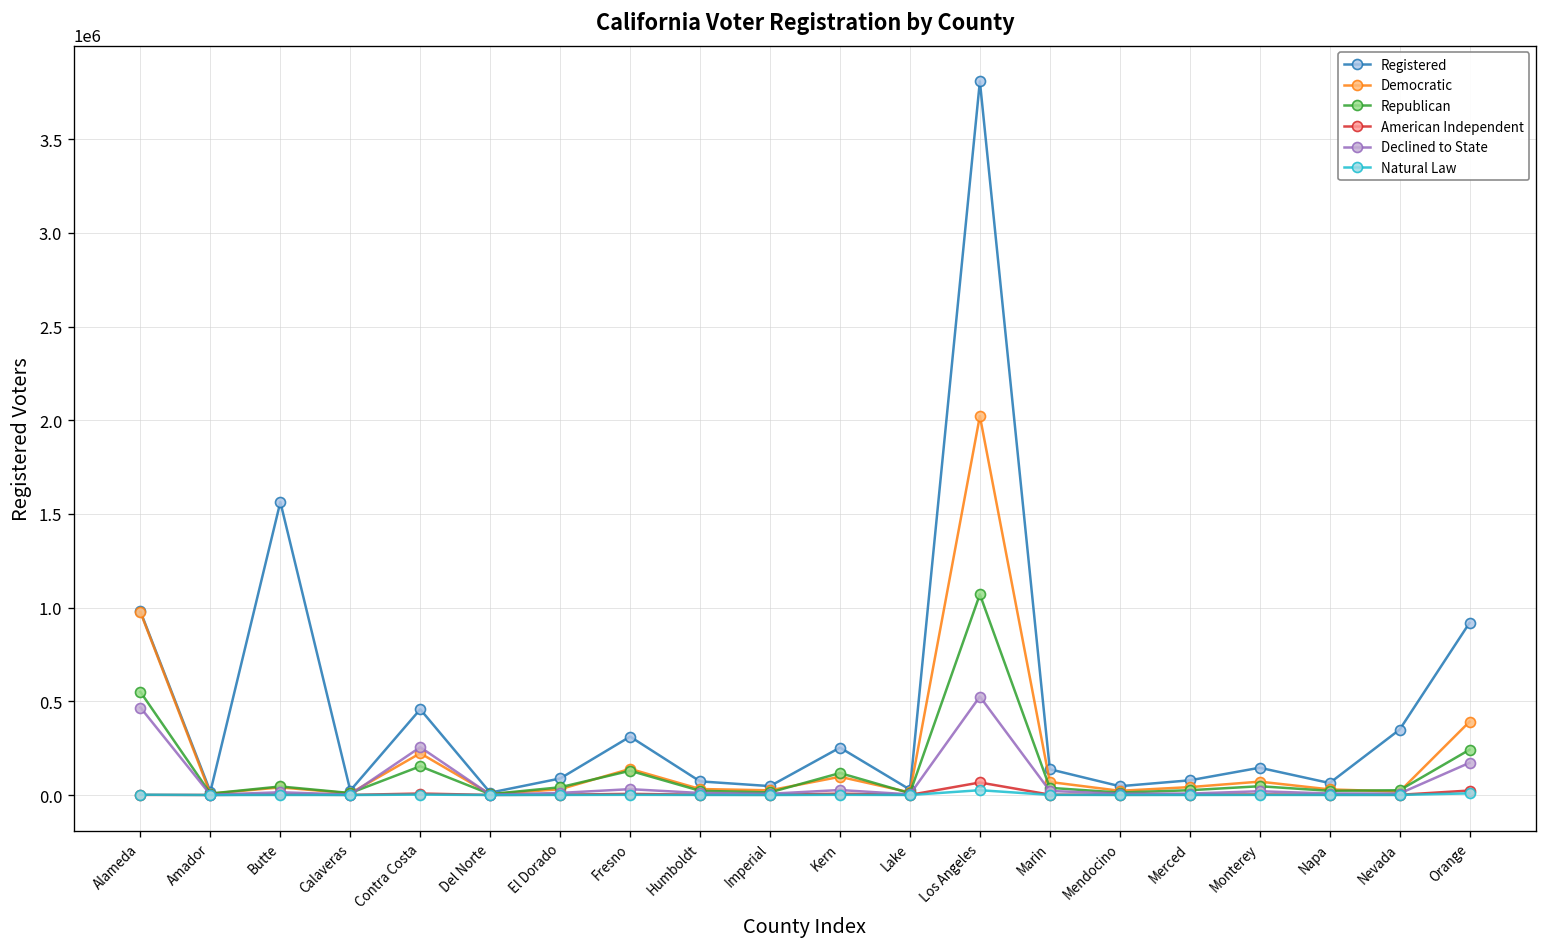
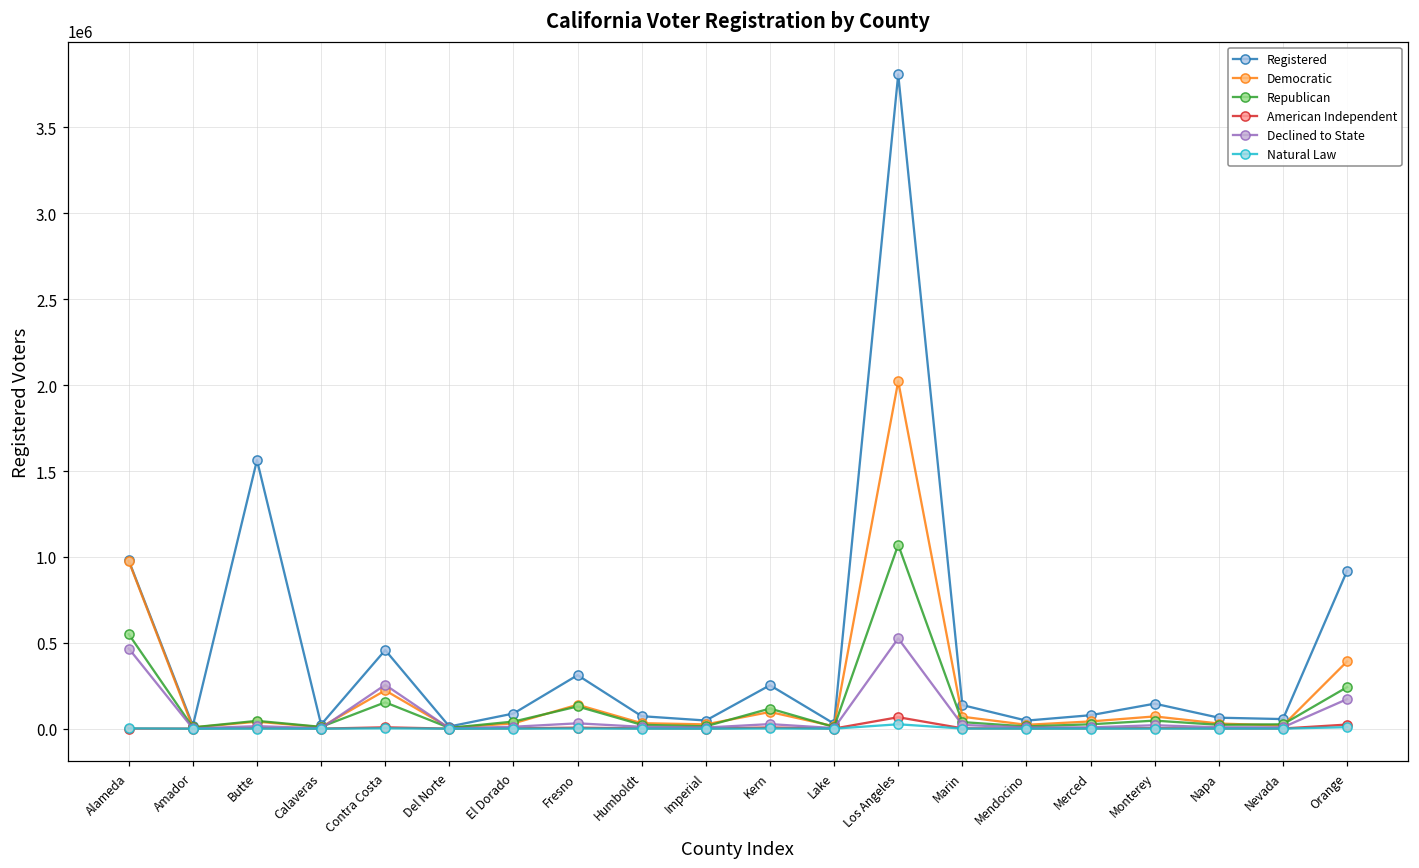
  {
    "Registered": {
      "Butte": 1560000,
      "Contra Costa": 460000,
      "El Dorado": 90000,
      "Fresno": 310000,
      "Humboldt": 70000,
      "Imperial": 50000,
      "Kern": 250000,
      "Los Angeles": 3810000,
      "Marin": 140000,
      "Mendocino": 50000,
      "Merced": 80000,
      "Monterey": 150000,
      "Napa": 60000,
-     "Nevada": 350000,
+     "Nevada": 60000,
      "Orange": 920000
    },
    "Democratic": {
      "Contra Costa": 220000,
      "Kern": 100000,
      "Los Angeles": 2020000,
      "Marin": 70000,
      "Merced": 40000,
      "Monterey": 70000,
      "Orange": 390000
    },
    "Republican": {
      "Alameda": 550000,
      "Contra Costa": 150000,
      "Kern": 120000,
      "Los Angeles": 1070000,
      "Merced": 30000,
      "Monterey": 50000,
      "Orange": 240000
    },
    "American Independent": {
      "Los Angeles": 70000
    },
    "Declined to State": {
      "Alameda": 470000,
      "Contra Costa": 260000,
      "Fresno": 30000,
      "Kern": 30000,
      "Los Angeles": 530000,
      "Monterey": 20000,
      "Orange": 170000
    },
    "Natural Law": {
      "Los Angeles": 30000
    }
  }
